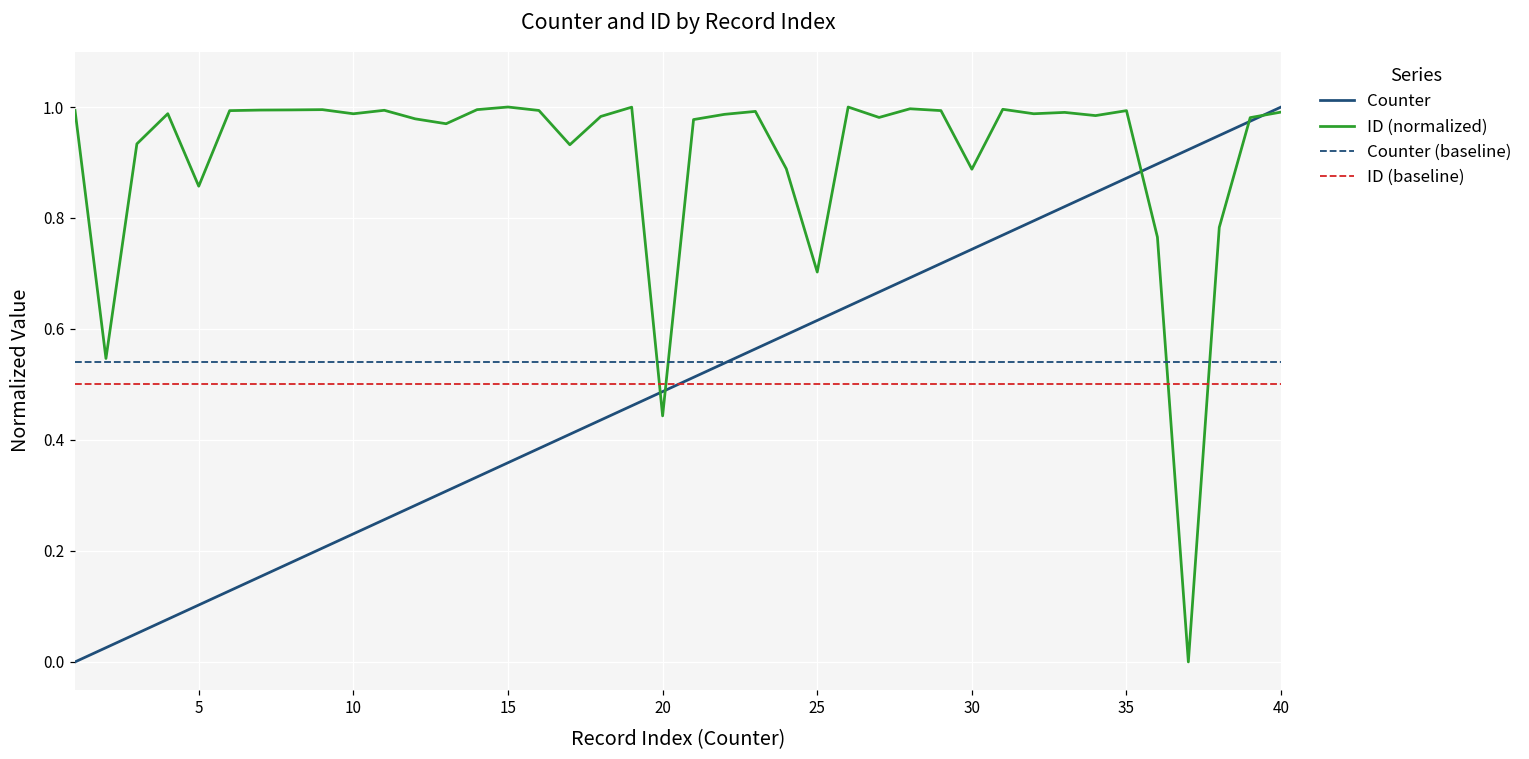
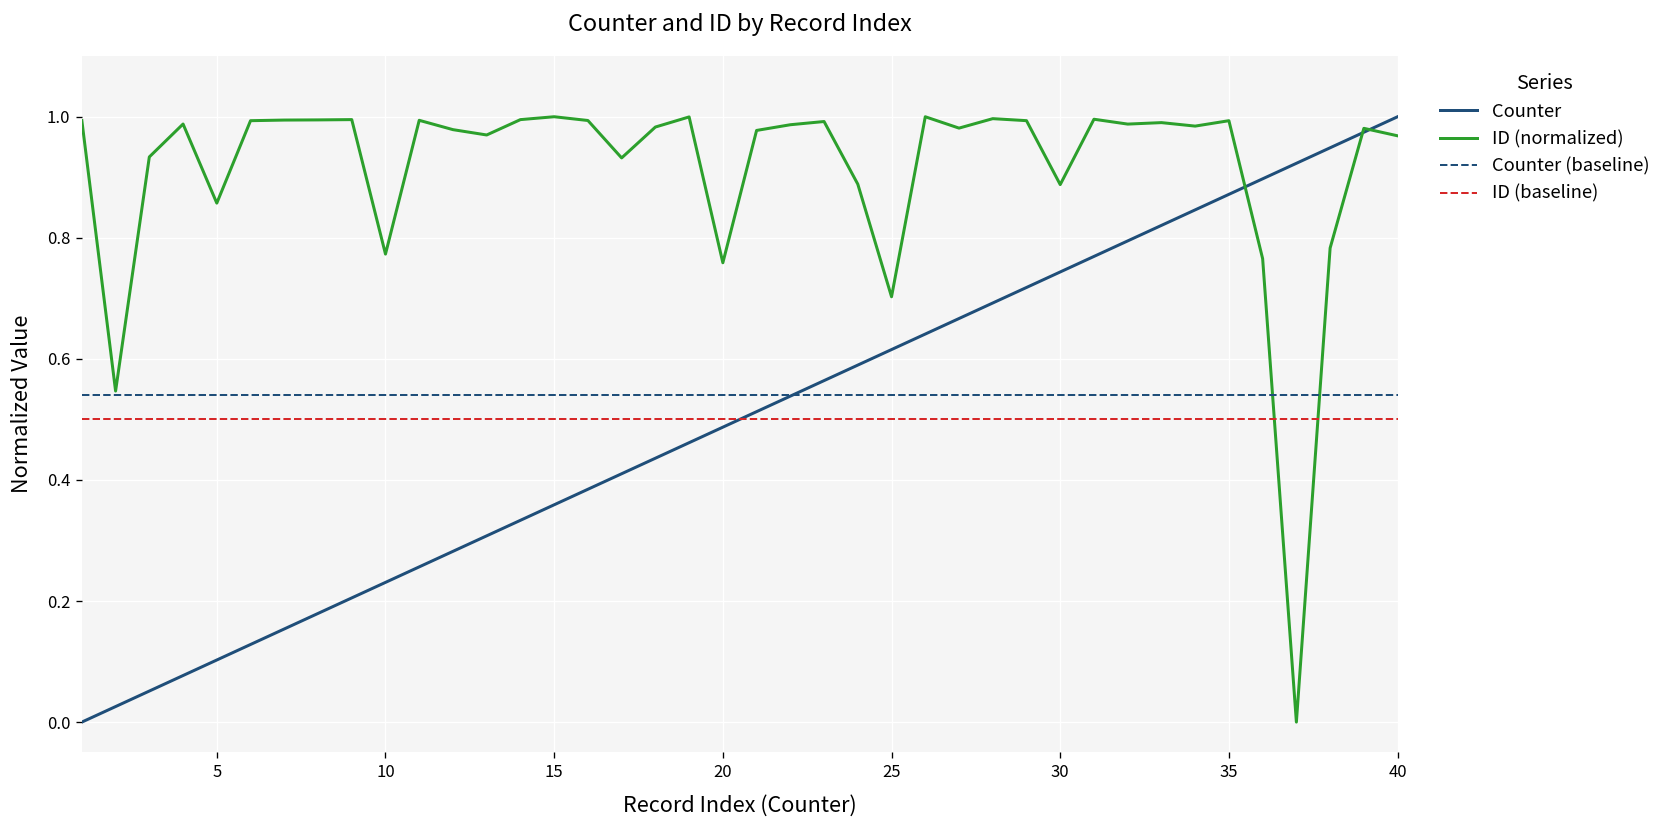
  {
    "ID (normalized)": {
      "5": 0.86,
-     "10": 0.99,
+     "10": 0.77,
      "15": 1.00,
-     "20": 0.44,
+     "20": 0.76,
      "25": 0.70,
      "30": 0.89,
      "35": 0.99,
-     "40": 0.99
+     "40": 0.97
    },
    "ID (baseline)": {
      "5": 0.50,
      "10": 0.50,
      "15": 0.50,
      "20": 0.50,
      "25": 0.50,
      "30": 0.50,
      "35": 0.50,
      "40": 0.50
    }
  }
